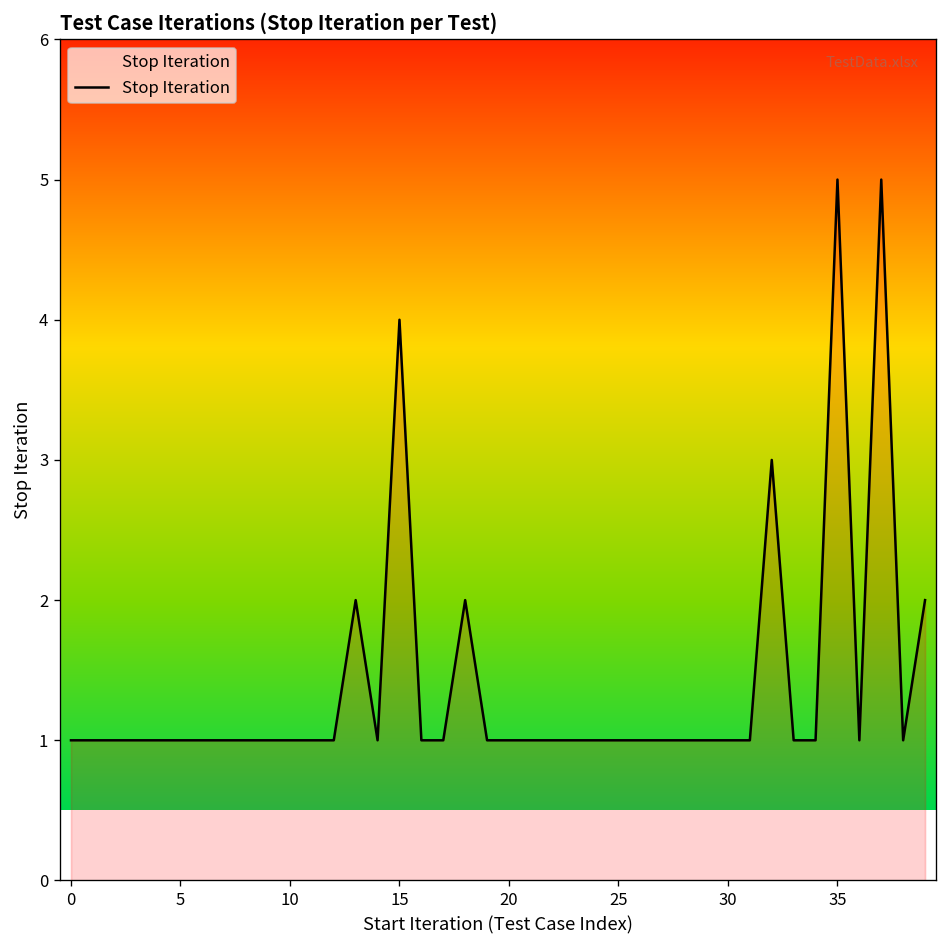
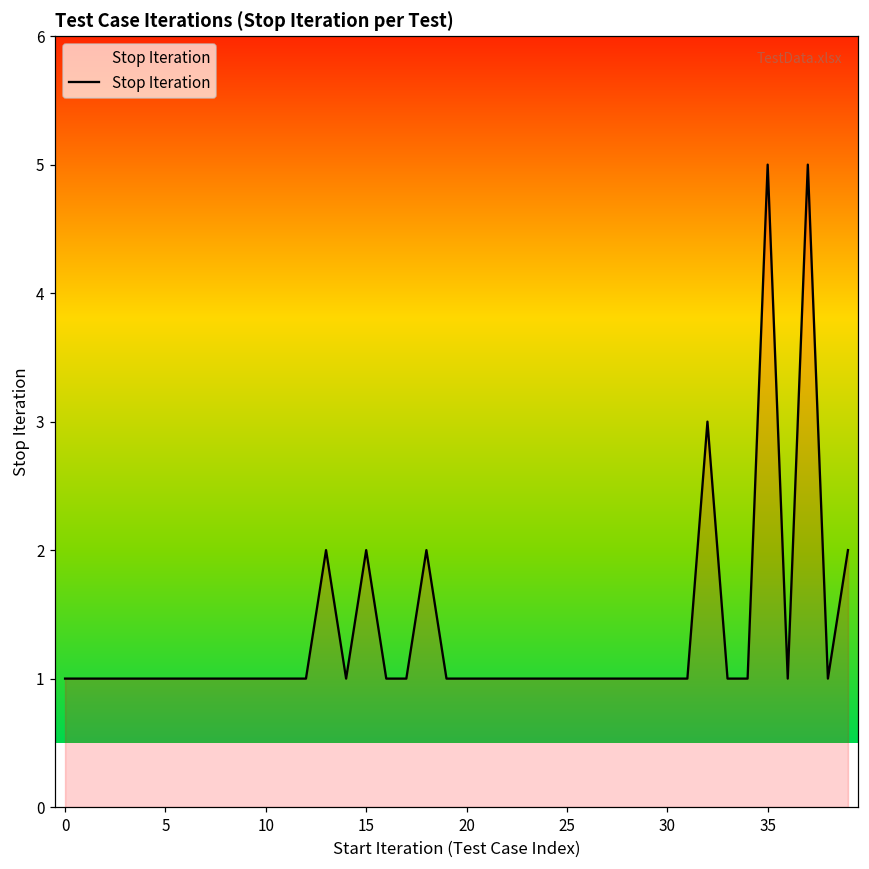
  {
    "0": 1,
    "5": 1,
    "10": 1,
-   "15": 4,
+   "15": 2,
    "20": 1,
    "25": 1,
    "30": 1,
    "35": 5
  }
